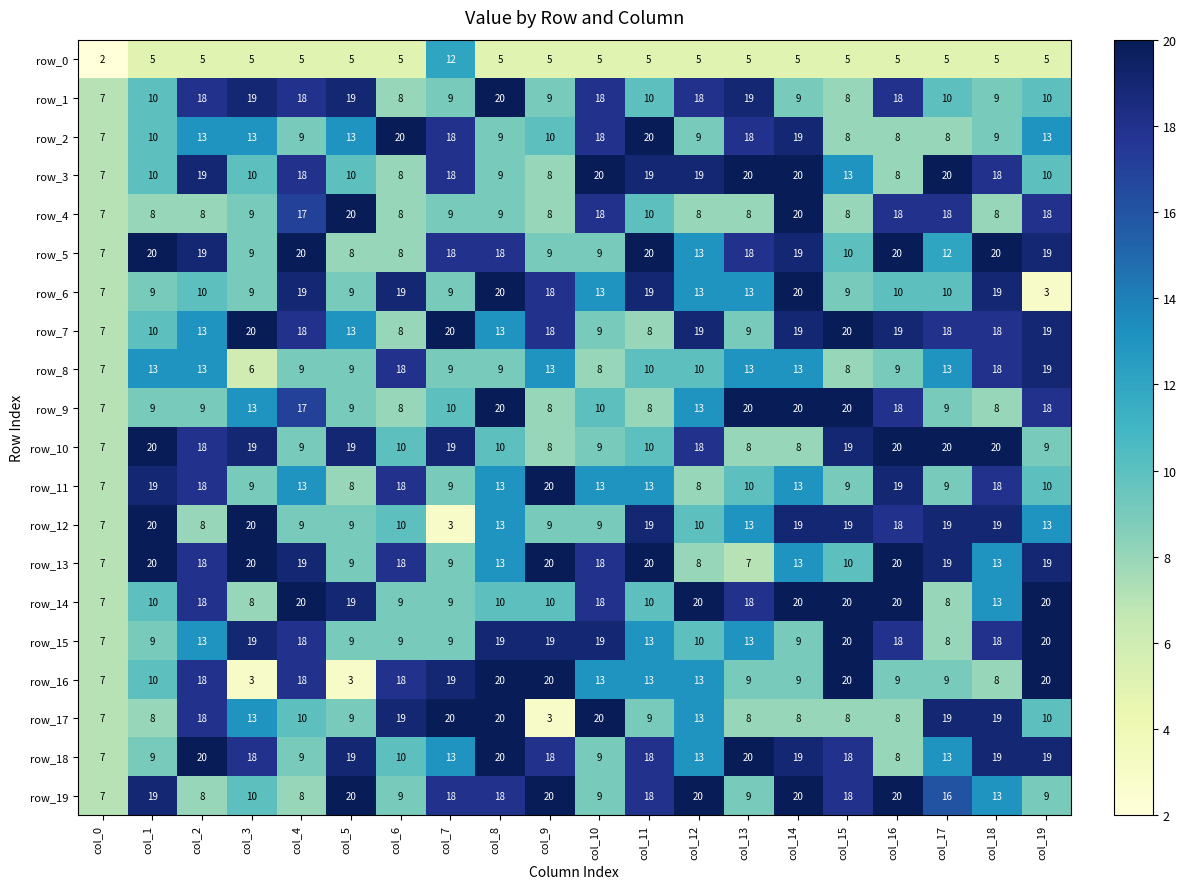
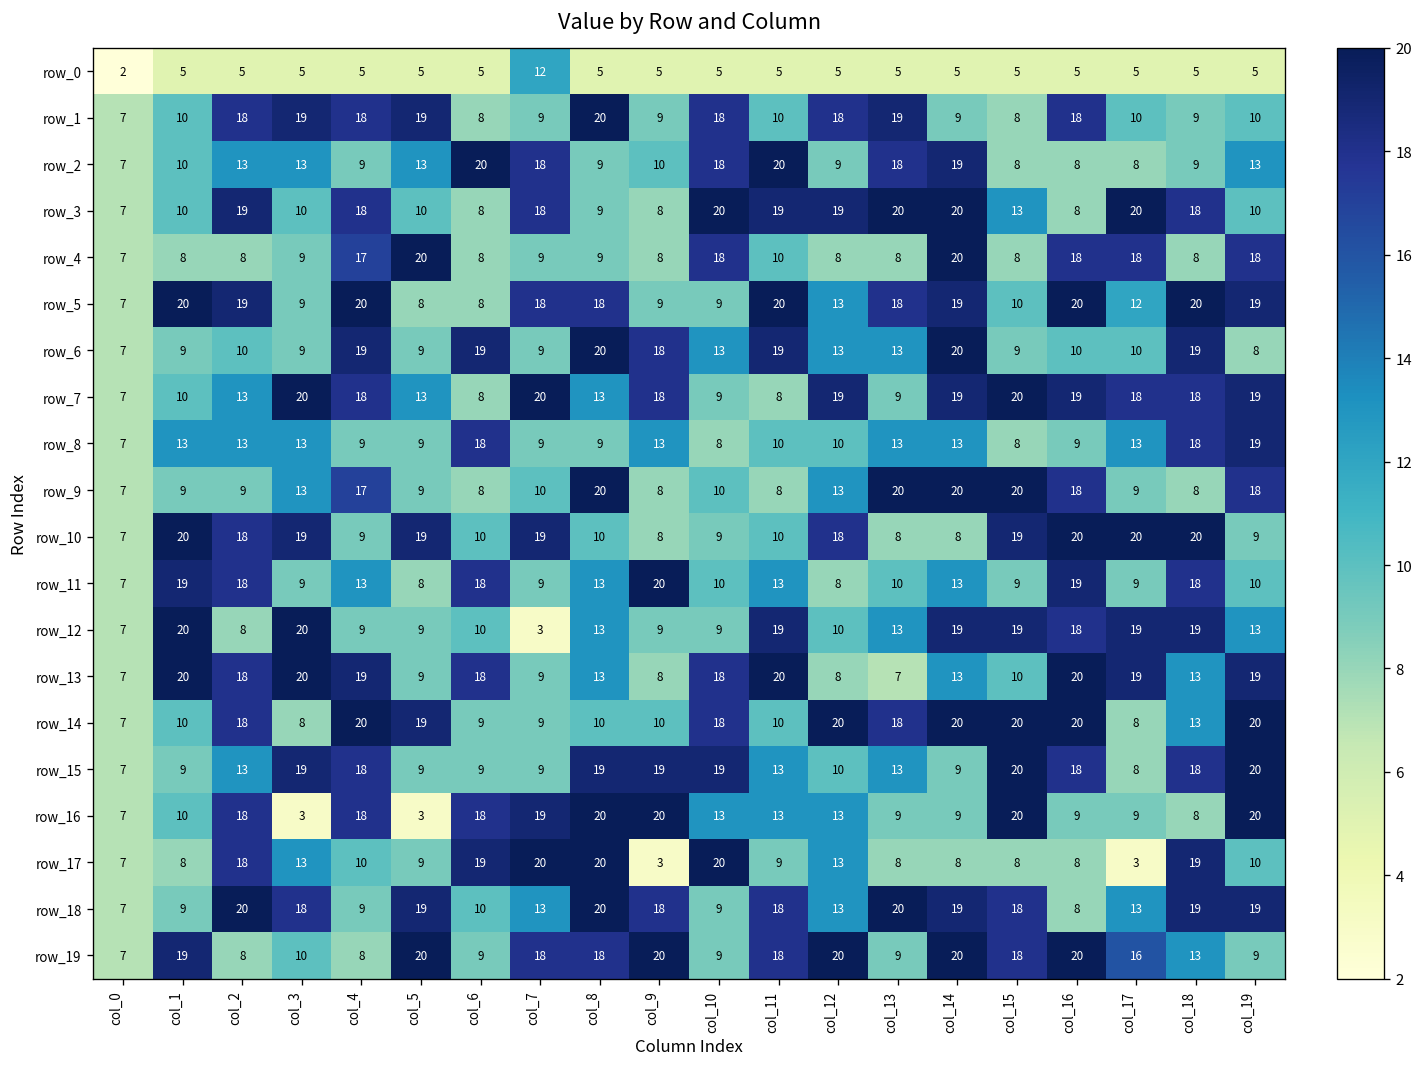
  {
    "row_6": {
      "col_0": 7,
      "col_1": 9,
      "col_2": 10,
      "col_3": 9,
      "col_4": 19,
      "col_5": 9,
      "col_6": 19,
      "col_7": 9,
      "col_8": 20,
      "col_9": 18,
      "col_10": 13,
      "col_11": 19,
      "col_12": 13,
      "col_13": 13,
      "col_14": 20,
      "col_15": 9,
      "col_16": 10,
      "col_17": 10,
      "col_18": 19,
-     "col_19": 3
+     "col_19": 8
    },
    "row_8": {
      "col_0": 7,
      "col_1": 13,
      "col_2": 13,
-     "col_3": 6,
+     "col_3": 13,
      "col_4": 9,
      "col_5": 9,
      "col_6": 18,
      "col_7": 9,
      "col_8": 9,
      "col_9": 13,
      "col_10": 8,
      "col_11": 10,
      "col_12": 10,
      "col_13": 13,
      "col_14": 13,
      "col_15": 8,
      "col_16": 9,
      "col_17": 13,
      "col_18": 18,
      "col_19": 19
    },
    "row_11": {
      "col_0": 7,
      "col_1": 19,
      "col_2": 18,
      "col_3": 9,
      "col_4": 13,
      "col_5": 8,
      "col_6": 18,
      "col_7": 9,
      "col_8": 13,
      "col_9": 20,
-     "col_10": 13,
+     "col_10": 10,
      "col_11": 13,
      "col_12": 8,
      "col_13": 10,
      "col_14": 13,
      "col_15": 9,
      "col_16": 19,
      "col_17": 9,
      "col_18": 18,
      "col_19": 10
    },
    "row_13": {
      "col_0": 7,
      "col_1": 20,
      "col_2": 18,
      "col_3": 20,
      "col_4": 19,
      "col_5": 9,
      "col_6": 18,
      "col_7": 9,
      "col_8": 13,
-     "col_9": 20,
+     "col_9": 8,
      "col_10": 18,
      "col_11": 20,
      "col_12": 8,
      "col_13": 7,
      "col_14": 13,
      "col_15": 10,
      "col_16": 20,
      "col_17": 19,
      "col_18": 13,
      "col_19": 19
    },
    "row_17": {
      "col_0": 7,
      "col_1": 8,
      "col_2": 18,
      "col_3": 13,
      "col_4": 10,
      "col_5": 9,
      "col_6": 19,
      "col_7": 20,
      "col_8": 20,
      "col_9": 3,
      "col_10": 20,
      "col_11": 9,
      "col_12": 13,
      "col_13": 8,
      "col_14": 8,
      "col_15": 8,
      "col_16": 8,
-     "col_17": 19,
+     "col_17": 3,
      "col_18": 19,
      "col_19": 10
    }
  }
